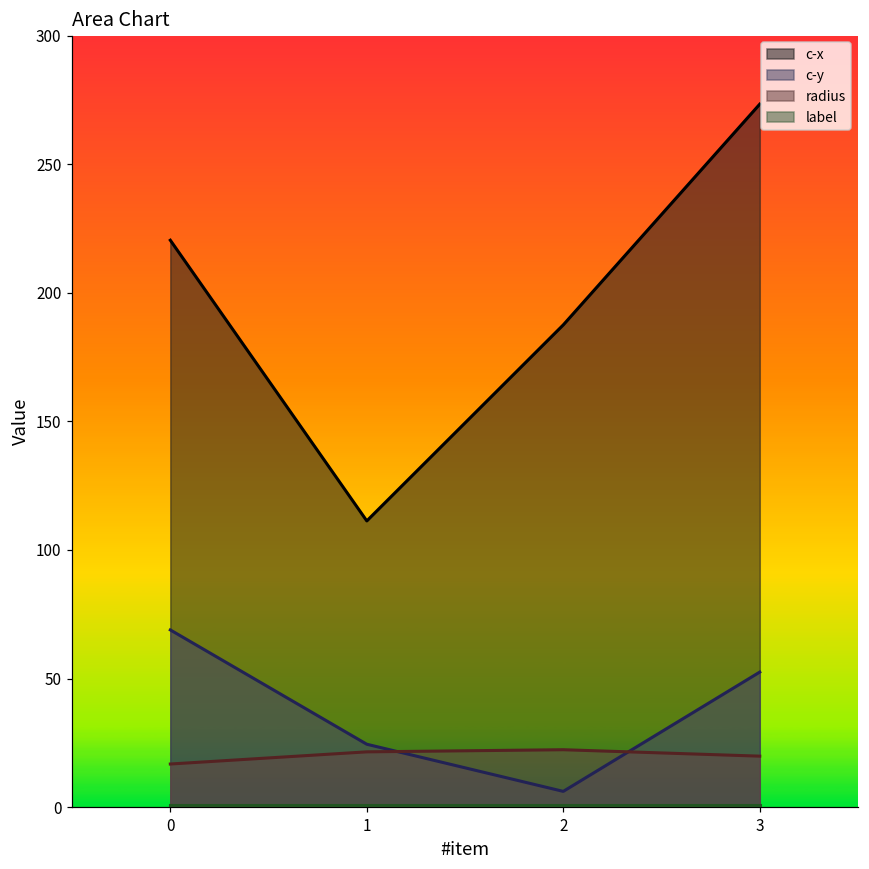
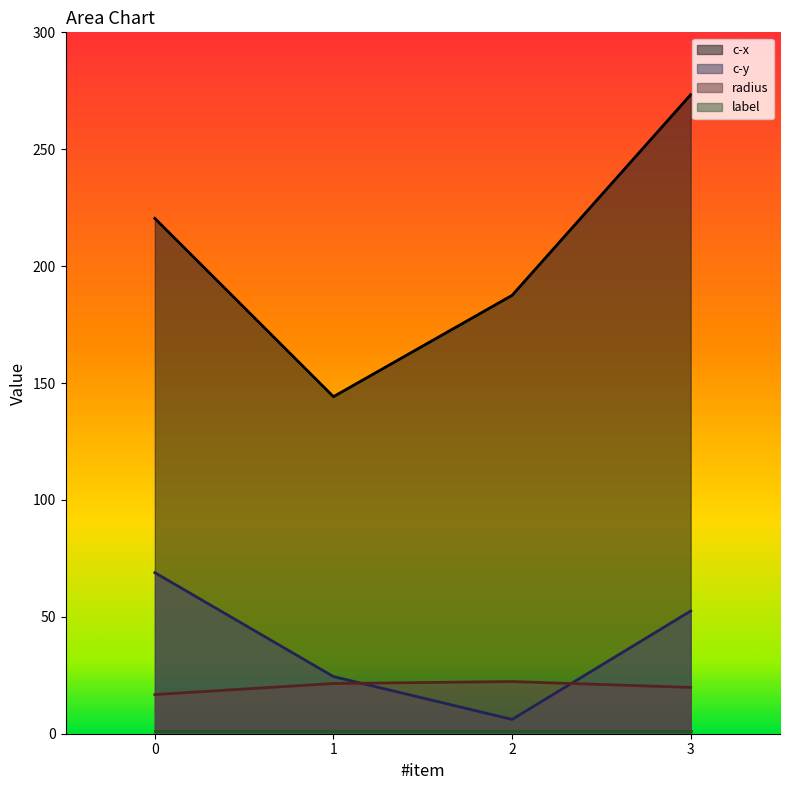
  {
    "c-x": {
      "0": 220,
-     "1": 111,
+     "1": 144,
      "2": 188,
      "3": 273
    }
  }
